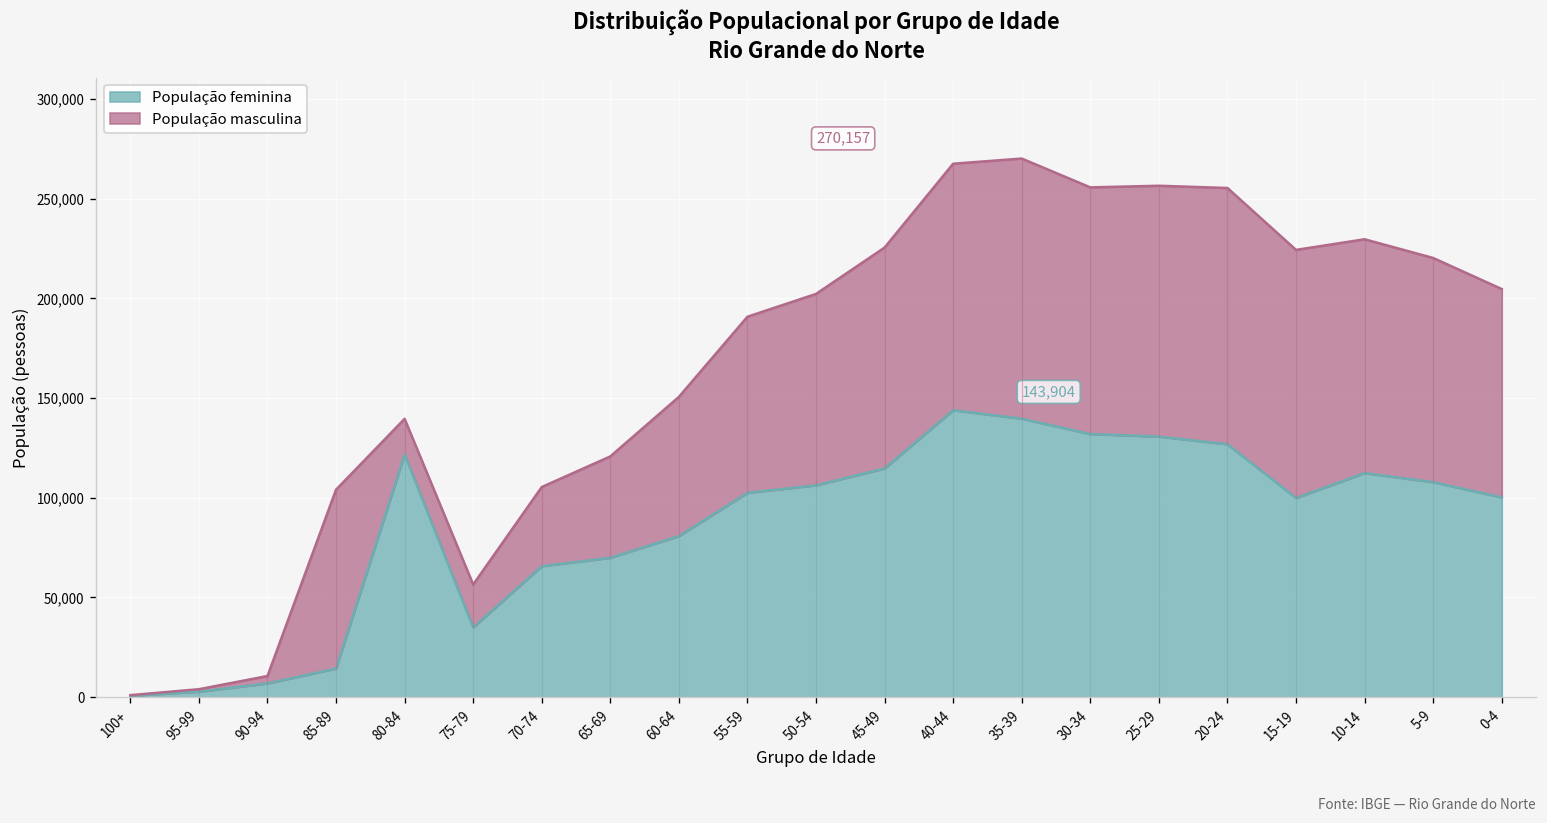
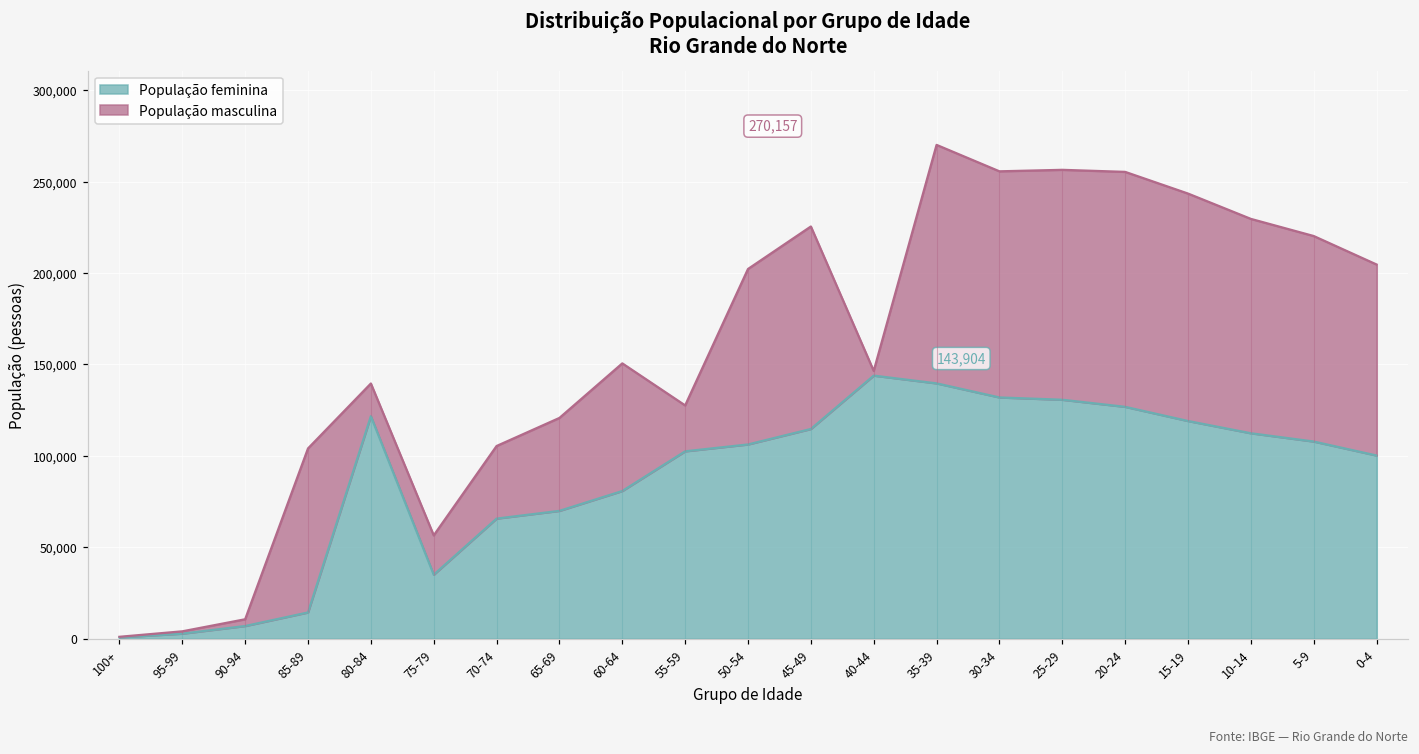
  {
    "População feminina": {
      "90-94": "7,000",
      "85-89": "14,000",
      "80-84": "122,000",
      "75-79": "35,000",
      "70-74": "66,000",
      "65-69": "70,000",
      "60-64": "81,000",
      "55-59": "102,000",
      "50-54": "106,000",
      "45-49": "115,000",
      "40-44": "144,000",
      "30-34": "132,000",
      "25-29": "131,000",
      "20-24": "127,000",
-     "15-19": "100,000",
+     "15-19": "119,000",
      "10-14": "112,000",
      "5-9": "108,000",
      "0-4": "100,000"
    },
    "População masculina": {
      "90-94": "4,000",
      "85-89": "90,000",
      "80-84": "18,000",
      "75-79": "22,000",
      "70-74": "40,000",
      "65-69": "51,000",
      "60-64": "70,000",
-     "55-59": "88,000",
+     "55-59": "25,000",
      "50-54": "96,000",
      "45-49": "111,000",
-     "40-44": "124,000",
+     "40-44": "3,000",
      "35-39": "130,000",
      "30-34": "124,000",
      "25-29": "126,000",
      "20-24": "129,000",
      "15-19": "124,000",
      "10-14": "117,000",
      "5-9": "112,000",
      "0-4": "105,000"
    }
  }
